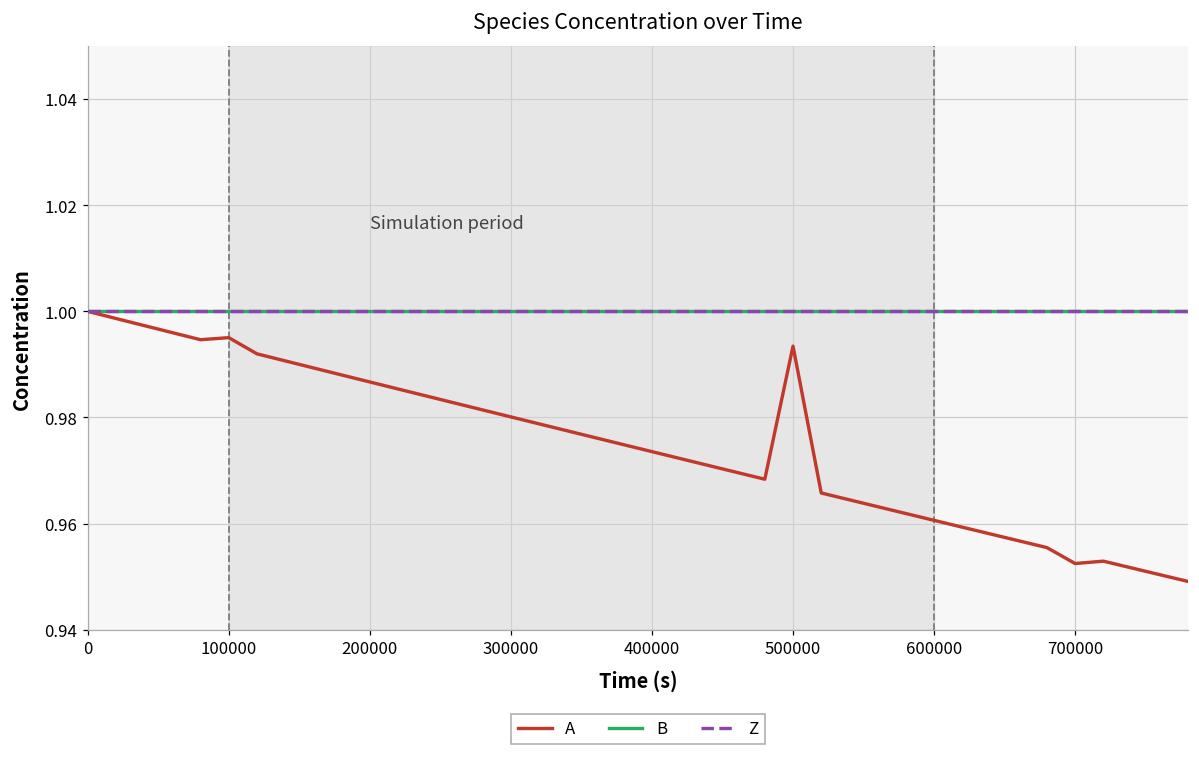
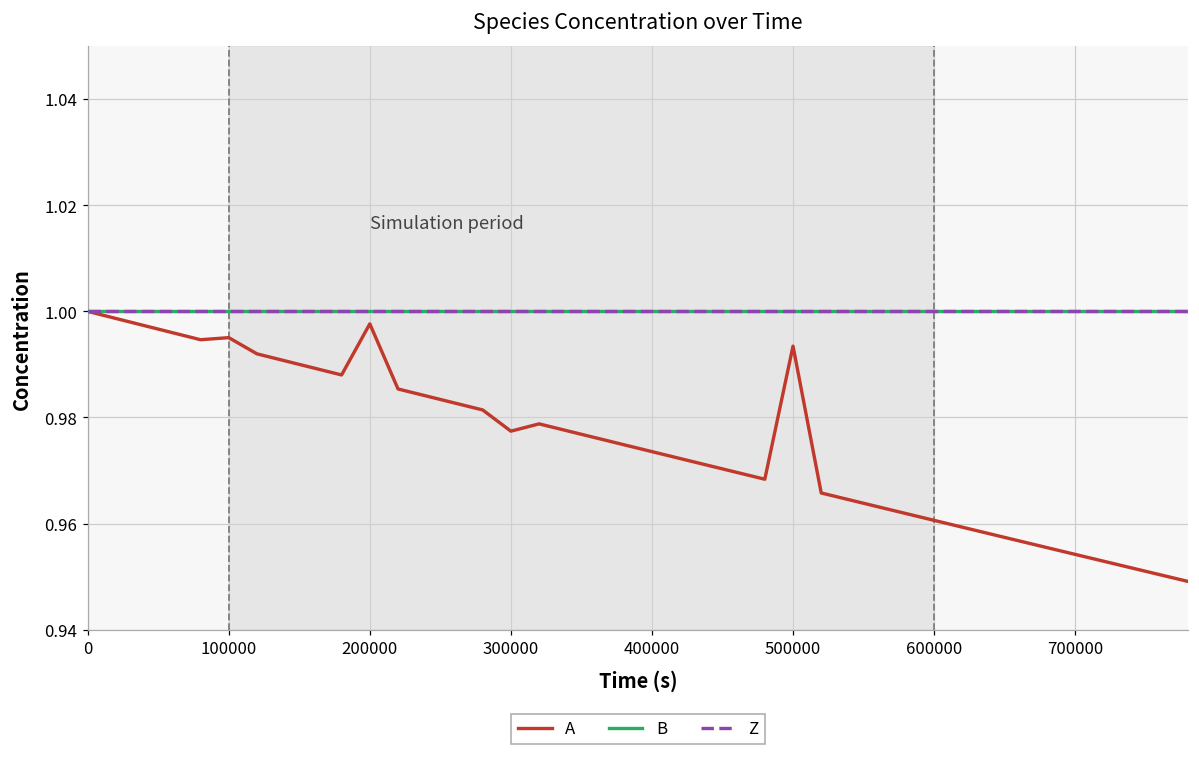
  {
    "A": {
      "100000": 0.995,
-     "200000": 0.987,
-     "300000": 0.980,
+     "200000": 0.998,
+     "300000": 0.977,
      "400000": 0.974,
      "500000": 0.993,
      "600000": 0.961,
-     "700000": 0.952
+     "700000": 0.954
    },
    "Z": {
      "100000": 1.000,
      "200000": 1.000,
      "300000": 1.000,
      "400000": 1.000,
      "500000": 1.000,
      "600000": 1.000,
      "700000": 1.000
    }
  }
